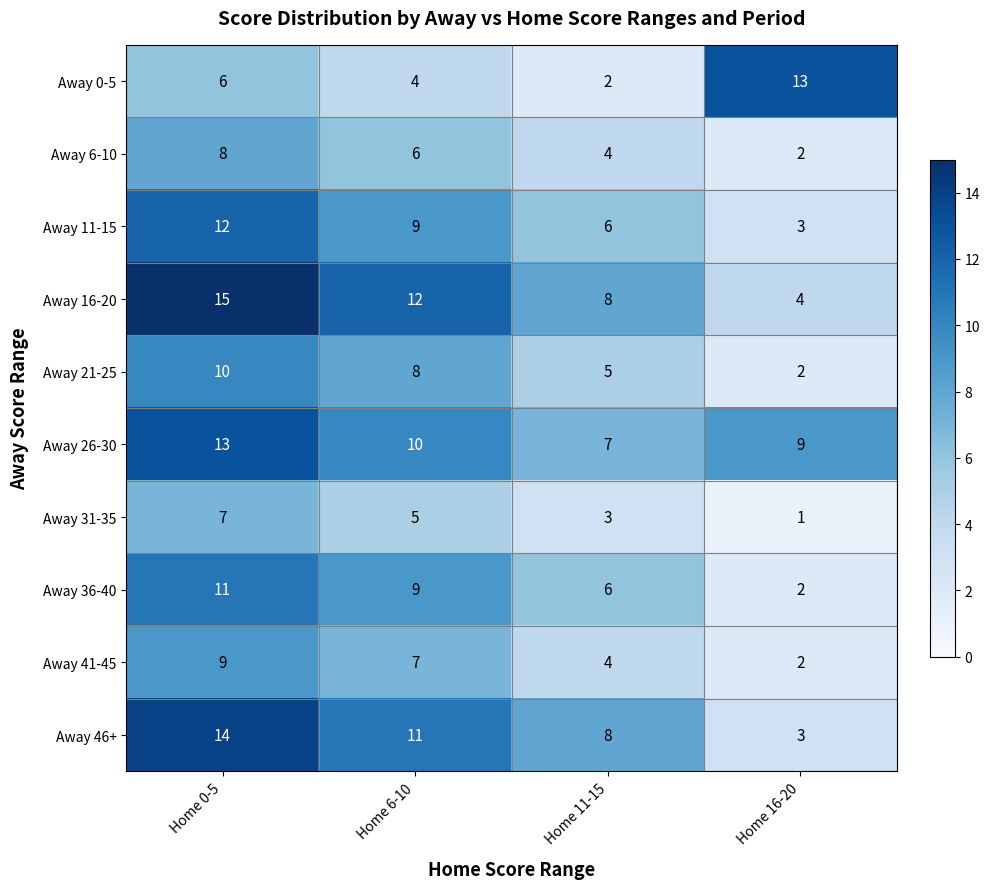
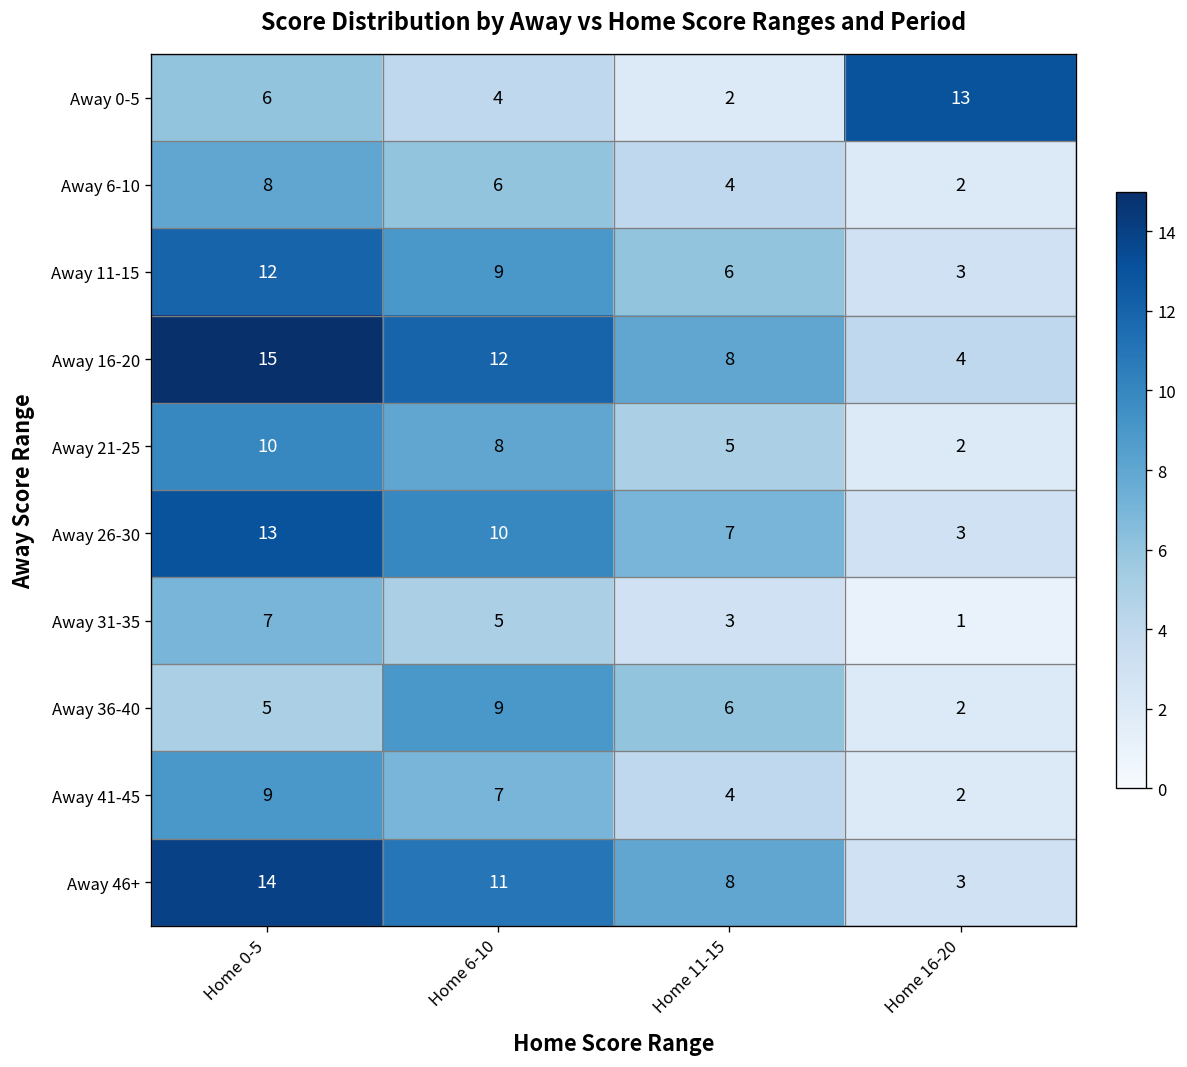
  {
    "Away 0-5": {
      "Home 0-5": 6,
      "Home 6-10": 4,
      "Home 11-15": 2,
      "Home 16-20": 13
    },
    "Away 6-10": {
      "Home 0-5": 8,
      "Home 6-10": 6,
      "Home 11-15": 4,
      "Home 16-20": 2
    },
    "Away 11-15": {
      "Home 0-5": 12,
      "Home 6-10": 9,
      "Home 11-15": 6,
      "Home 16-20": 3
    },
    "Away 16-20": {
      "Home 0-5": 15,
      "Home 6-10": 12,
      "Home 11-15": 8,
      "Home 16-20": 4
    },
    "Away 21-25": {
      "Home 0-5": 10,
      "Home 6-10": 8,
      "Home 11-15": 5,
      "Home 16-20": 2
    },
    "Away 26-30": {
      "Home 0-5": 13,
      "Home 6-10": 10,
      "Home 11-15": 7,
-     "Home 16-20": 9
+     "Home 16-20": 3
    },
    "Away 31-35": {
      "Home 0-5": 7,
      "Home 6-10": 5,
      "Home 11-15": 3,
      "Home 16-20": 1
    },
    "Away 36-40": {
-     "Home 0-5": 11,
+     "Home 0-5": 5,
      "Home 6-10": 9,
      "Home 11-15": 6,
      "Home 16-20": 2
    },
    "Away 41-45": {
      "Home 0-5": 9,
      "Home 6-10": 7,
      "Home 11-15": 4,
      "Home 16-20": 2
    },
    "Away 46+": {
      "Home 0-5": 14,
      "Home 6-10": 11,
      "Home 11-15": 8,
      "Home 16-20": 3
    }
  }
